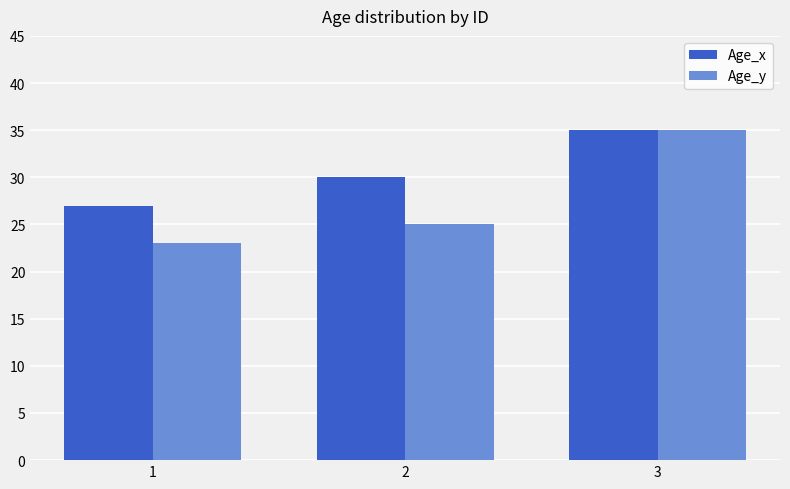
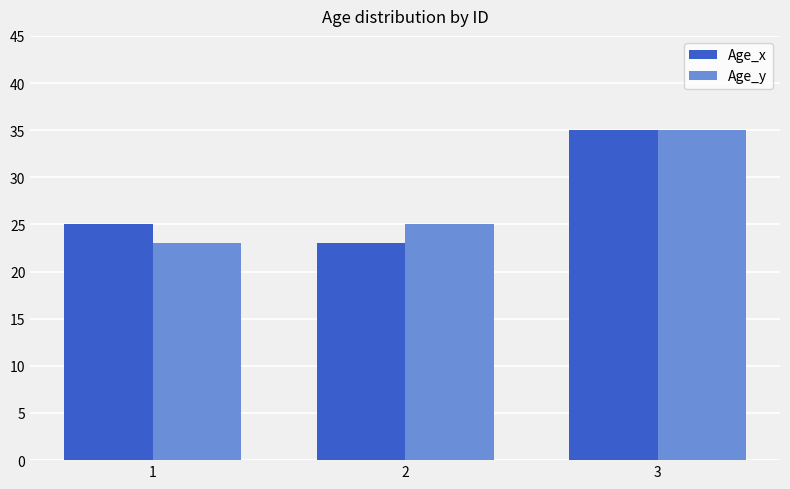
  {
    "Age_x": {
-     "1": 27,
-     "2": 30,
+     "1": 25,
+     "2": 23,
      "3": 35
    },
    "Age_y": {
      "1": 23,
      "2": 25,
      "3": 35
    }
  }
